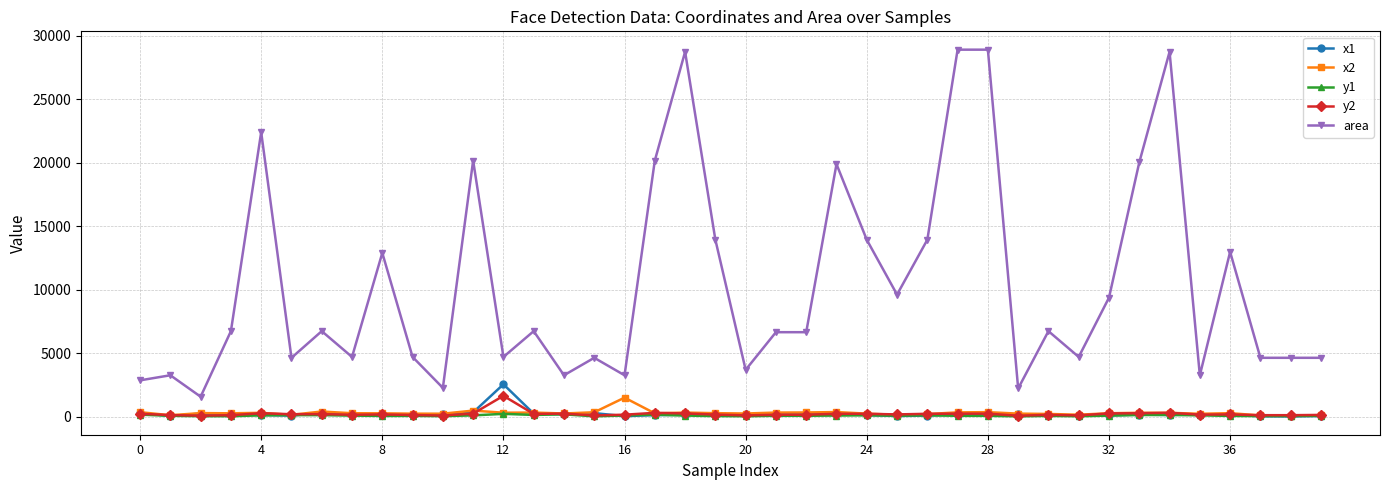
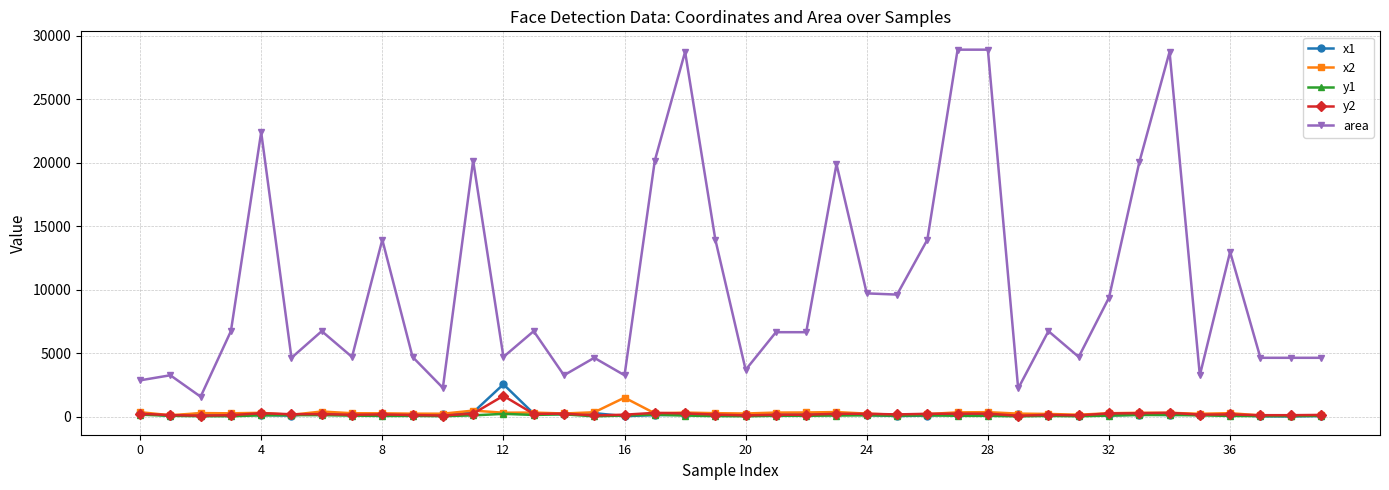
  {
    "x1": {
      "12": 2500
    },
    "x2": {
      "16": 1500
    },
    "y2": {
      "12": 1600
    },
    "area": {
      "0": 2800,
      "4": 22400,
-     "8": 12900,
+     "8": 13900,
      "12": 4700,
      "16": 3200,
      "20": 3700,
-     "24": 13900,
+     "24": 9700,
      "28": 28900,
      "32": 9400,
      "36": 13000
    }
  }
